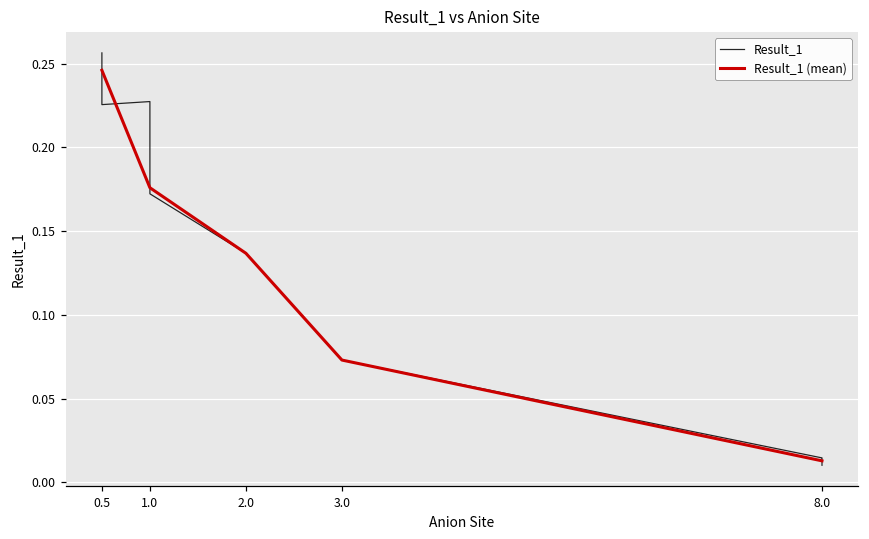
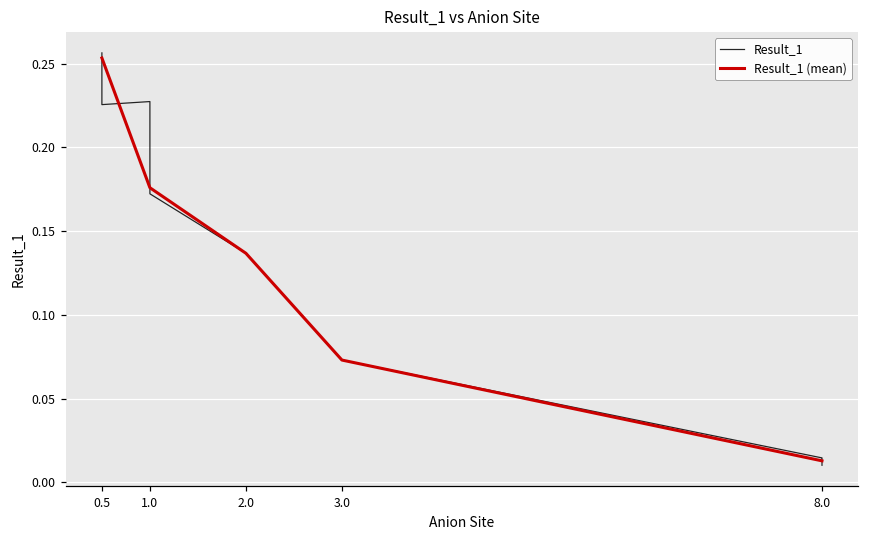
  {
    "Result_1 (mean)": {
-     "0.5": 0.246,
+     "0.5": 0.253,
      "1.0": 0.176
    }
  }
